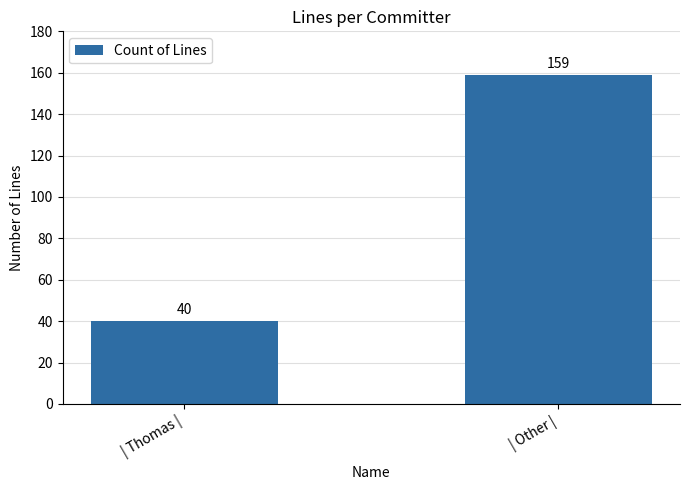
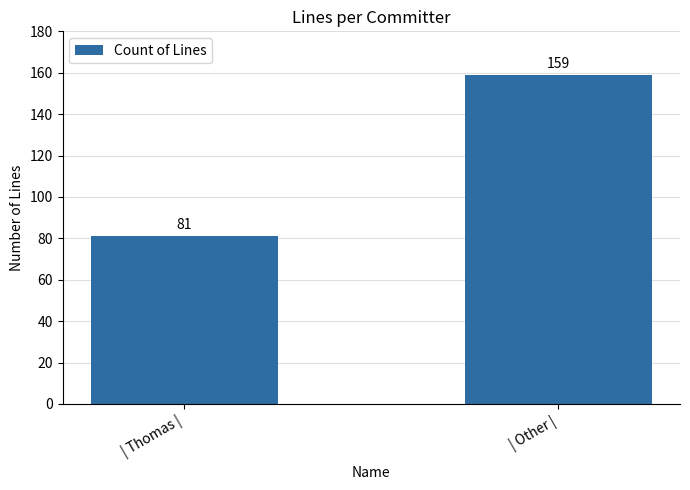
  {
-   "| Thomas |": 40,
+   "| Thomas |": 81,
    "| Other |": 159
  }
